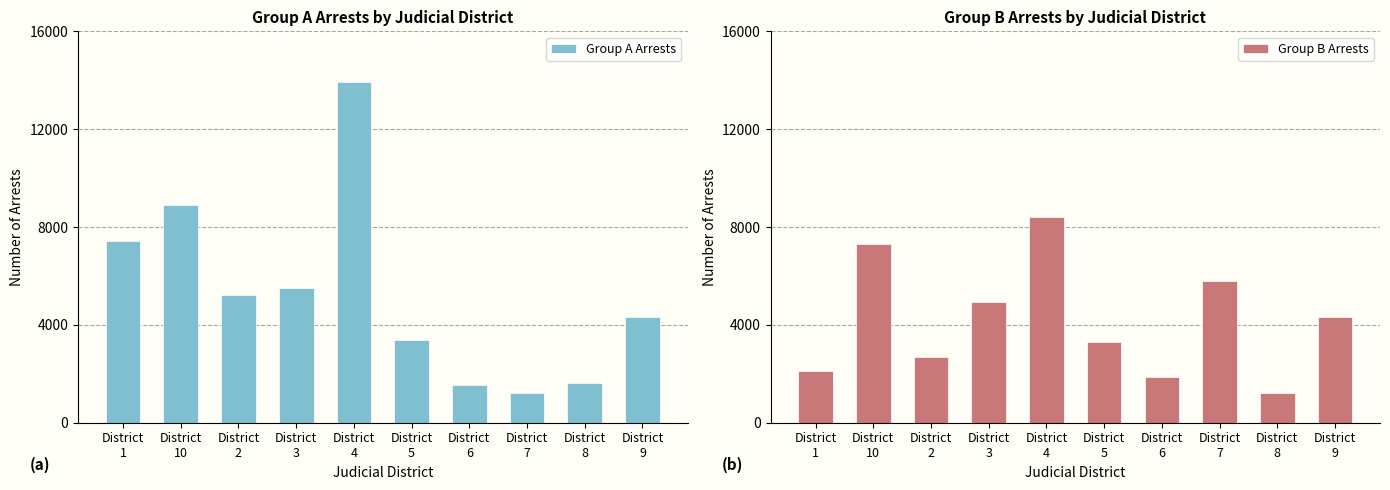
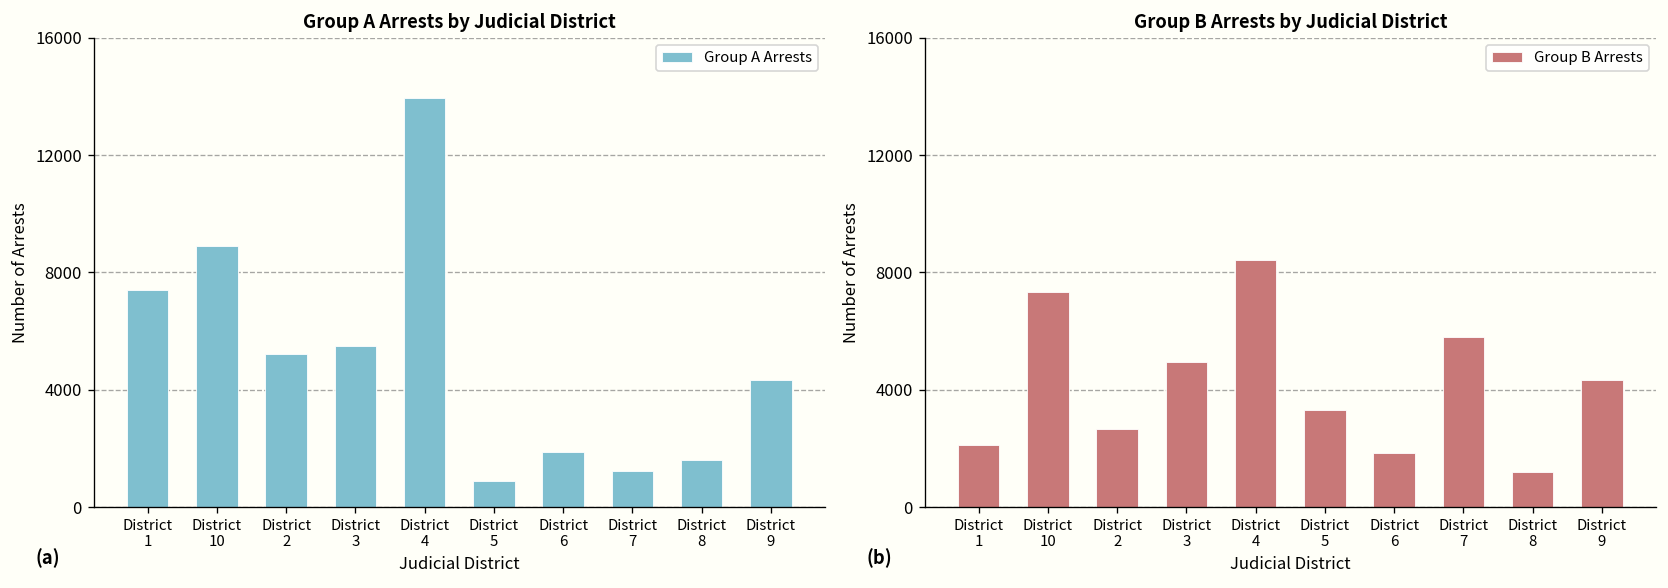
  {
    "Group A Arrests by Judicial District": {
      "District 1": 7400,
      "District 10": 8900,
      "District 2": 5200,
      "District 3": 5500,
      "District 4": 13900,
-     "District 5": 3400,
-     "District 6": 1500,
+     "District 5": 900,
+     "District 6": 1900,
      "District 7": 1200,
      "District 8": 1600,
      "District 9": 4300
    },
    "Group B Arrests by Judicial District": {
      "District 1": 2100,
      "District 10": 7300,
      "District 2": 2700,
      "District 3": 4900,
      "District 4": 8400,
      "District 5": 3300,
      "District 6": 1900,
      "District 7": 5800,
      "District 8": 1200,
      "District 9": 4300
    }
  }
